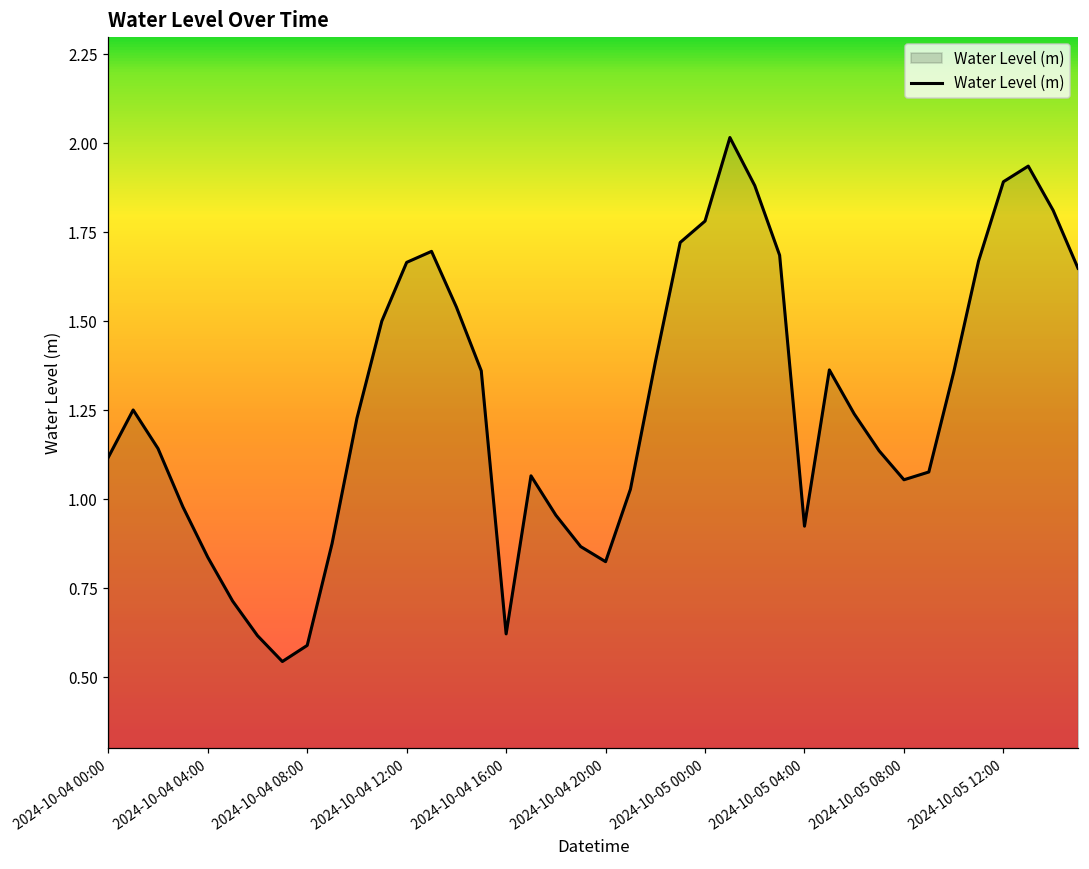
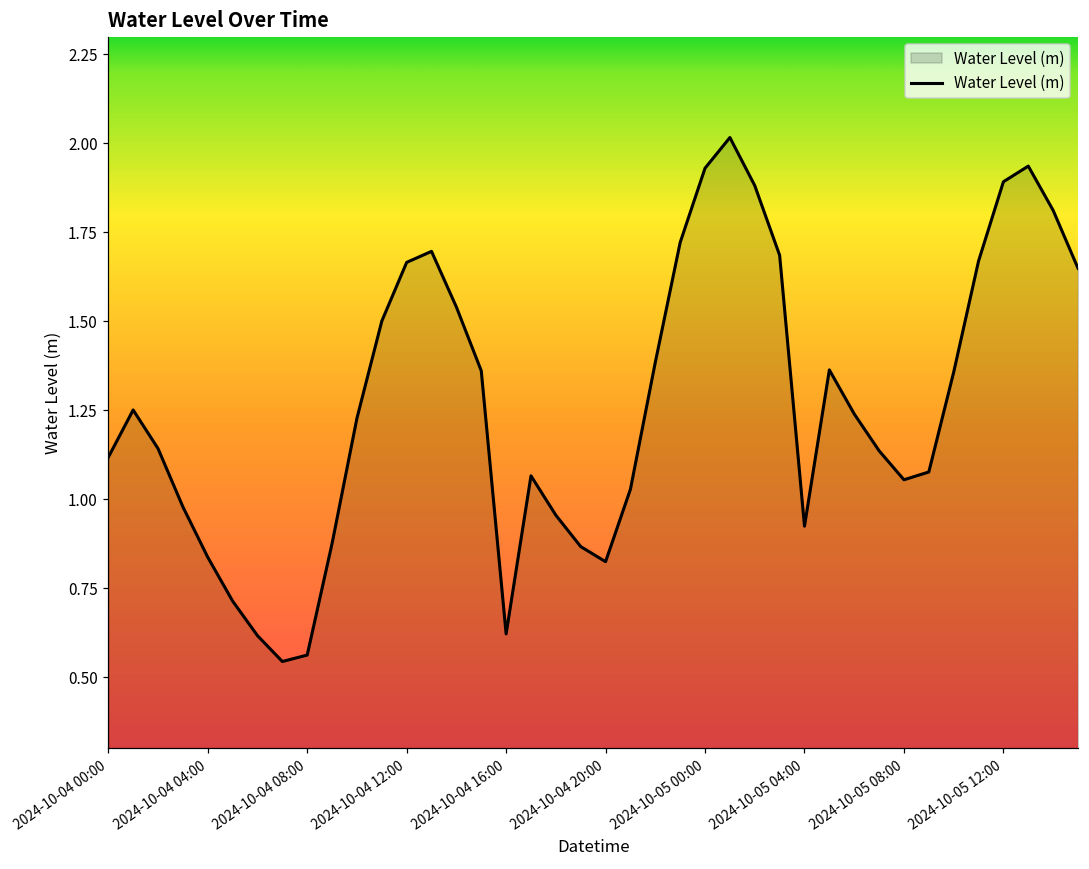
  {
    "2024-10-04 00:00": 1.12,
    "2024-10-04 04:00": 0.84,
-   "2024-10-04 08:00": 0.59,
+   "2024-10-04 08:00": 0.56,
    "2024-10-04 12:00": 1.67,
    "2024-10-04 16:00": 0.62,
    "2024-10-04 20:00": 0.82,
-   "2024-10-05 00:00": 1.78,
+   "2024-10-05 00:00": 1.93,
    "2024-10-05 04:00": 0.92,
    "2024-10-05 08:00": 1.05,
    "2024-10-05 12:00": 1.89
  }
